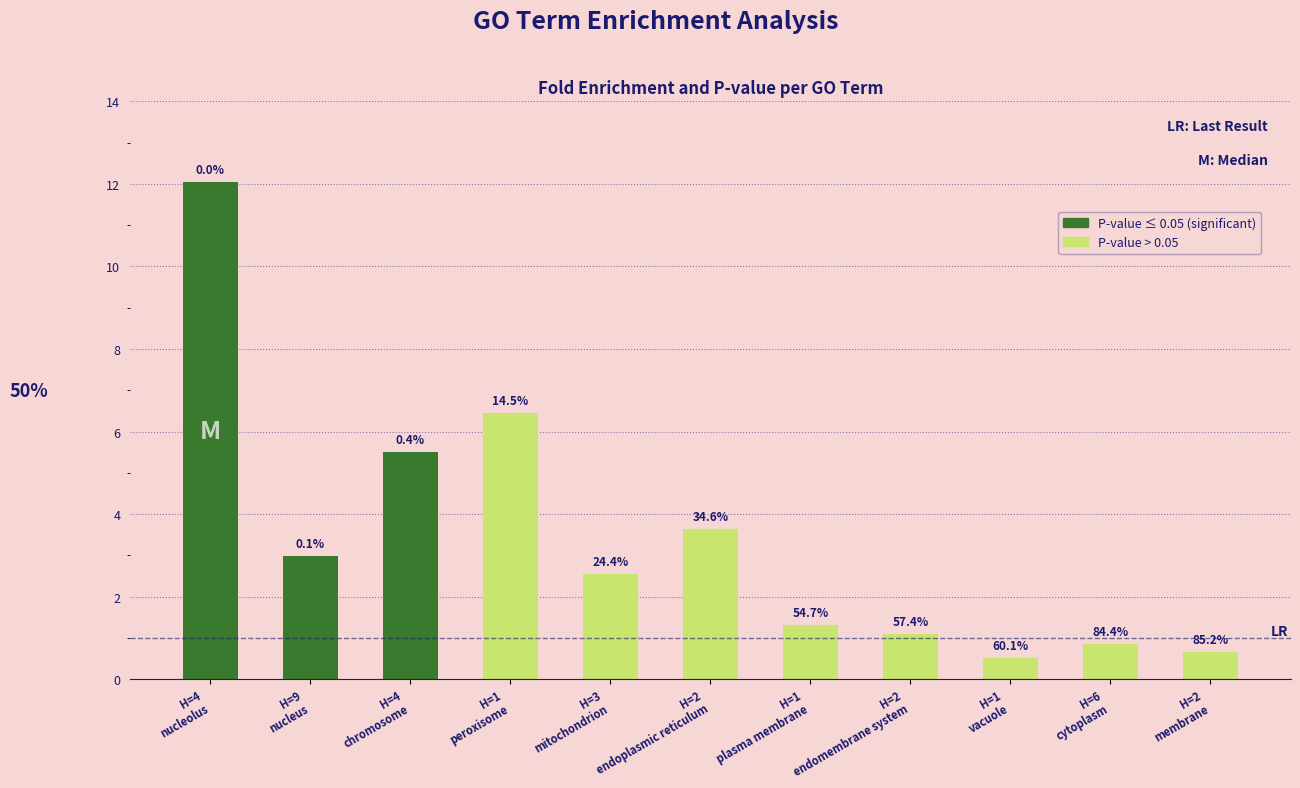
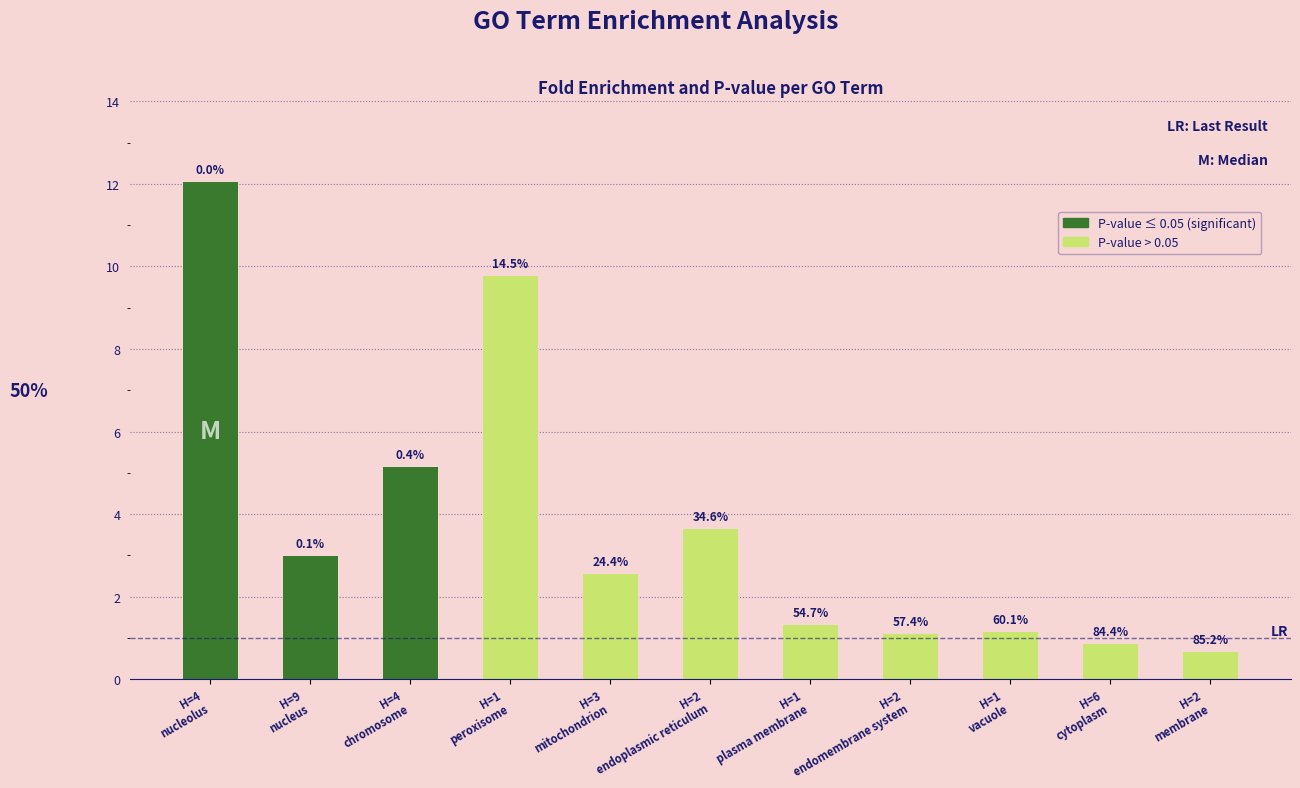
  {
-   "H=4 chromosome": 5.5,
-   "H=1 peroxisome": 6.5,
-   "H=1 vacuole": 0.5
+   "H=4 chromosome": 5.1,
+   "H=1 peroxisome": 9.8,
+   "H=1 vacuole": 1.1
  }
